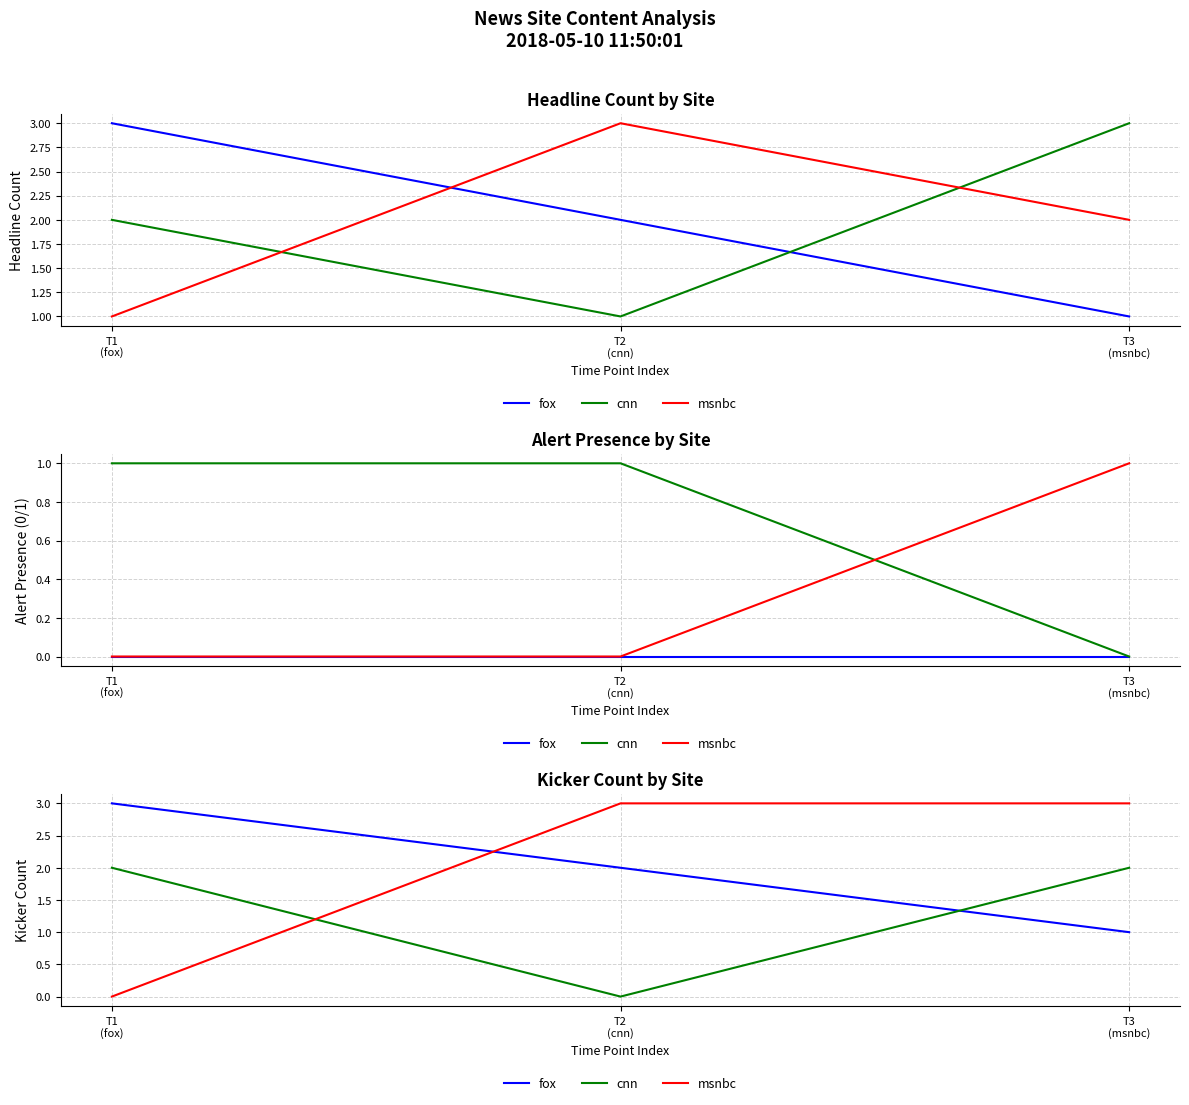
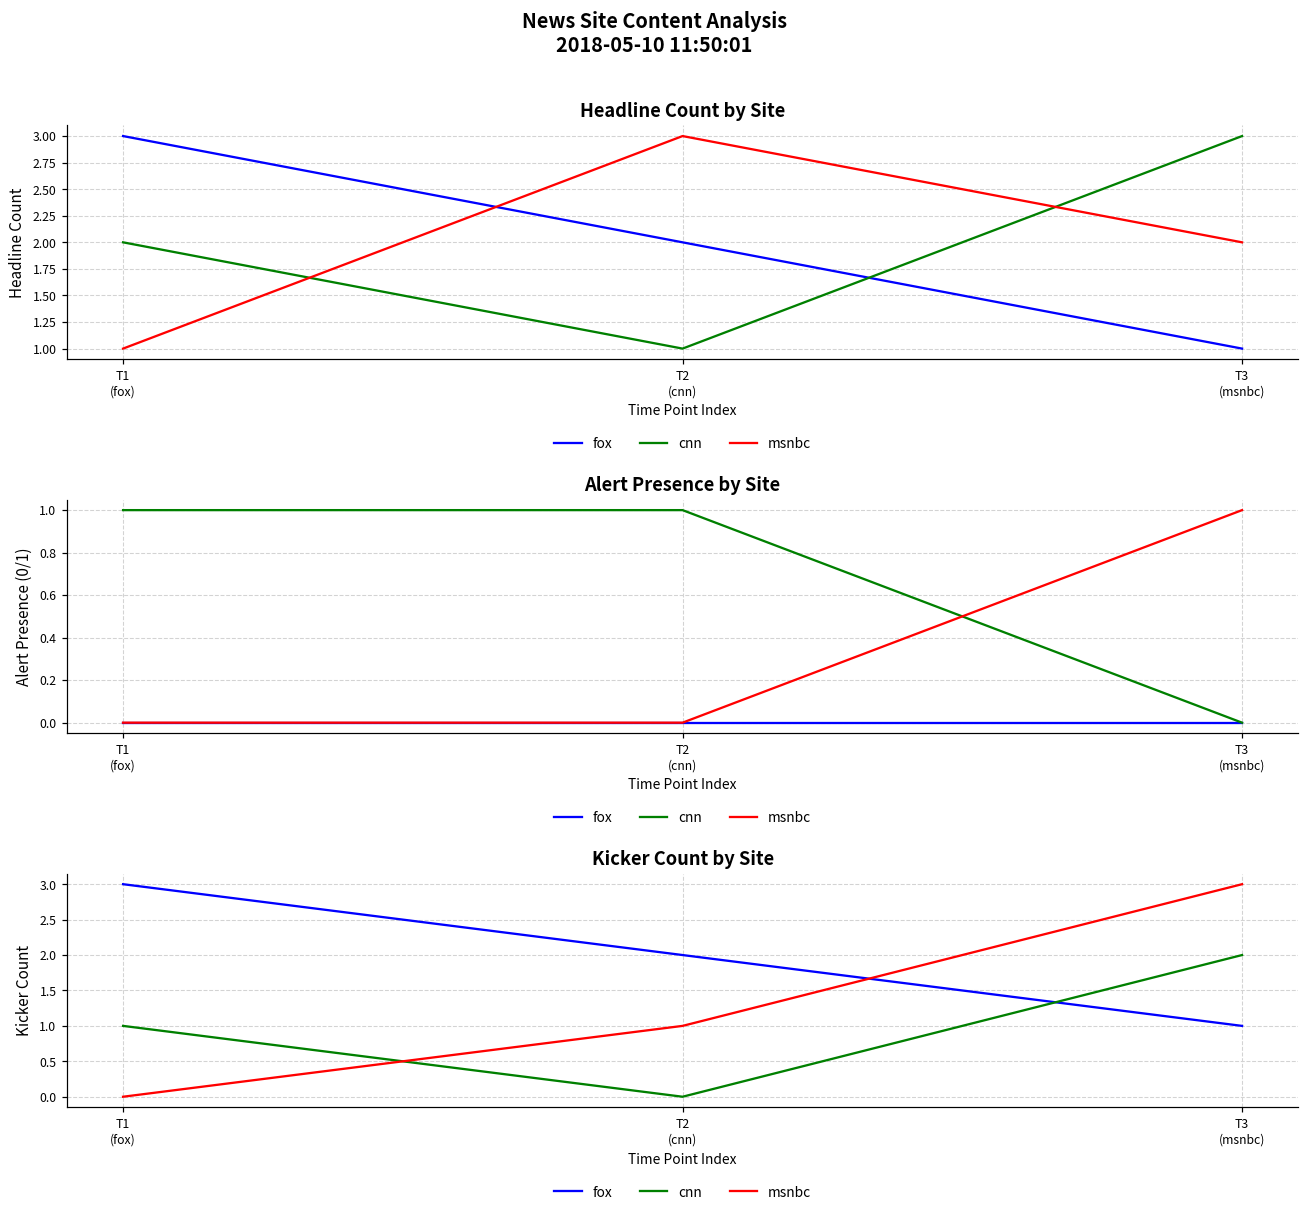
  {
    "Headline Count by Site": {
      "fox": {
        "T1 (fox)": 3.0,
        "T2 (cnn)": 2.0,
        "T3 (msnbc)": 1.0
      },
      "cnn": {
        "T1 (fox)": 2.0,
        "T2 (cnn)": 1.0,
        "T3 (msnbc)": 3.0
      },
      "msnbc": {
        "T1 (fox)": 1.0,
        "T2 (cnn)": 3.0,
        "T3 (msnbc)": 2.0
      }
    },
    "Alert Presence by Site": {
      "cnn": {
        "T1 (fox)": 1.00,
        "T2 (cnn)": 1.00
      },
      "msnbc": {
        "T3 (msnbc)": 1.00
      }
    },
    "Kicker Count by Site": {
      "fox": {
        "T1 (fox)": 3,
        "T2 (cnn)": 2,
        "T3 (msnbc)": 1
      },
      "cnn": {
-       "T1 (fox)": 2,
+       "T1 (fox)": 1,
        "T2 (cnn)": 0,
        "T3 (msnbc)": 2
      },
      "msnbc": {
        "T1 (fox)": 0,
-       "T2 (cnn)": 3,
+       "T2 (cnn)": 1,
        "T3 (msnbc)": 3
      }
    }
  }
